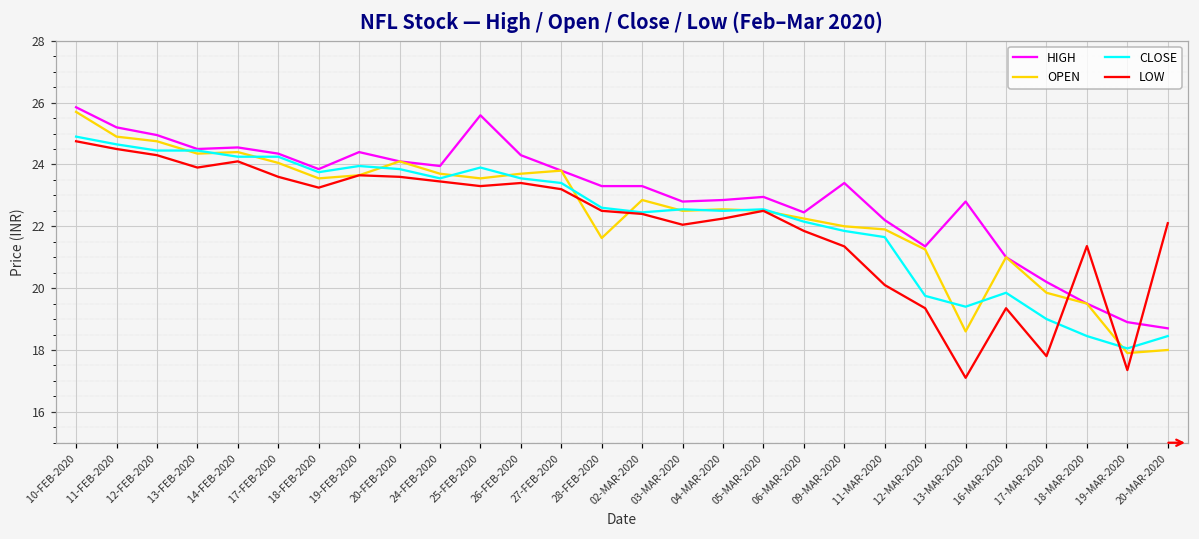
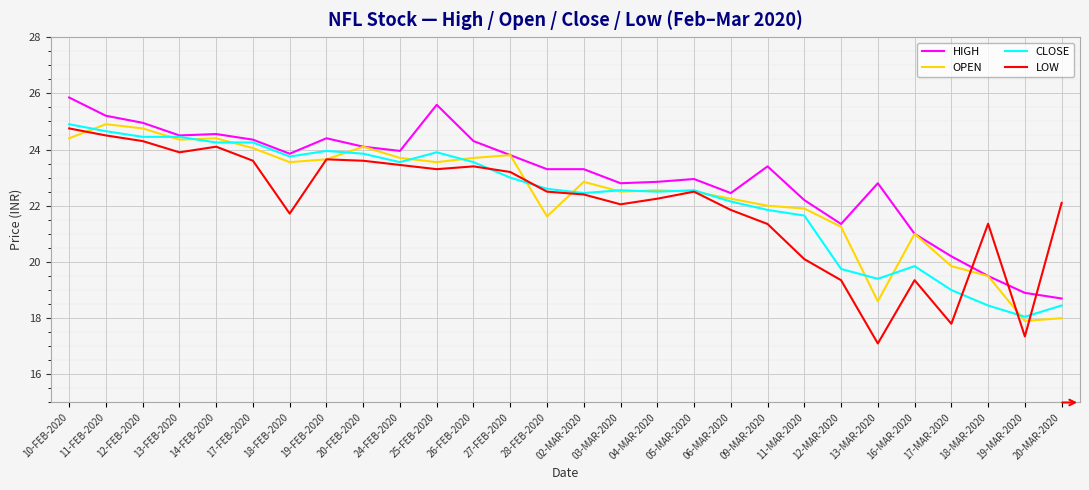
  {
    "HIGH": {
      "10-FEB-2020": 25.9,
      "11-FEB-2020": 25.2,
      "12-FEB-2020": 25.0,
      "14-FEB-2020": 24.6,
      "17-FEB-2020": 24.4,
      "18-FEB-2020": 23.9,
      "19-FEB-2020": 24.4,
      "24-FEB-2020": 24.0,
      "25-FEB-2020": 25.6,
      "26-FEB-2020": 24.3,
      "28-FEB-2020": 23.3,
      "02-MAR-2020": 23.3,
      "03-MAR-2020": 22.8,
      "04-MAR-2020": 22.9,
      "05-MAR-2020": 23.0,
      "06-MAR-2020": 22.5,
      "09-MAR-2020": 23.4,
      "11-MAR-2020": 22.2,
      "12-MAR-2020": 21.4,
      "13-MAR-2020": 22.8,
      "17-MAR-2020": 20.2,
      "19-MAR-2020": 18.9,
      "20-MAR-2020": 18.7
    },
    "OPEN": {
-     "10-FEB-2020": 25.7,
+     "10-FEB-2020": 24.4,
      "11-FEB-2020": 24.9,
      "12-FEB-2020": 24.8,
      "13-FEB-2020": 24.4,
      "14-FEB-2020": 24.4,
      "17-FEB-2020": 24.1,
      "18-FEB-2020": 23.6,
      "24-FEB-2020": 23.7,
      "25-FEB-2020": 23.6,
      "26-FEB-2020": 23.7,
      "28-FEB-2020": 21.6,
      "02-MAR-2020": 22.9,
      "06-MAR-2020": 22.3,
      "09-MAR-2020": 22.0,
      "11-MAR-2020": 21.9,
      "12-MAR-2020": 21.3,
      "13-MAR-2020": 18.6,
      "17-MAR-2020": 19.9,
      "19-MAR-2020": 17.9,
      "20-MAR-2020": 18.0
    },
    "CLOSE": {
      "10-FEB-2020": 24.9,
      "11-FEB-2020": 24.7,
      "12-FEB-2020": 24.5,
      "14-FEB-2020": 24.3,
      "17-FEB-2020": 24.3,
      "18-FEB-2020": 23.8,
      "19-FEB-2020": 24.0,
      "20-FEB-2020": 23.9,
      "24-FEB-2020": 23.6,
      "25-FEB-2020": 23.9,
      "26-FEB-2020": 23.6,
-     "27-FEB-2020": 23.4,
+     "27-FEB-2020": 23.0,
      "28-FEB-2020": 22.6,
      "06-MAR-2020": 22.2,
      "09-MAR-2020": 21.9,
      "11-MAR-2020": 21.7,
      "12-MAR-2020": 19.8,
      "13-MAR-2020": 19.4,
      "16-MAR-2020": 19.9,
      "17-MAR-2020": 19.0,
      "18-MAR-2020": 18.5,
      "19-MAR-2020": 18.1,
      "20-MAR-2020": 18.5
    },
    "LOW": {
      "10-FEB-2020": 24.8,
      "11-FEB-2020": 24.5,
      "12-FEB-2020": 24.3,
      "13-FEB-2020": 23.9,
      "14-FEB-2020": 24.1,
      "17-FEB-2020": 23.6,
-     "18-FEB-2020": 23.3,
+     "18-FEB-2020": 21.7,
      "20-FEB-2020": 23.6,
      "24-FEB-2020": 23.5,
      "25-FEB-2020": 23.3,
      "26-FEB-2020": 23.4,
      "27-FEB-2020": 23.2,
      "28-FEB-2020": 22.5,
      "03-MAR-2020": 22.1,
      "04-MAR-2020": 22.3,
      "06-MAR-2020": 21.9,
      "09-MAR-2020": 21.4,
      "11-MAR-2020": 20.1,
      "12-MAR-2020": 19.4,
      "13-MAR-2020": 17.1,
      "16-MAR-2020": 19.4,
      "17-MAR-2020": 17.8,
      "18-MAR-2020": 21.4,
      "19-MAR-2020": 17.4,
      "20-MAR-2020": 22.1
    }
  }
